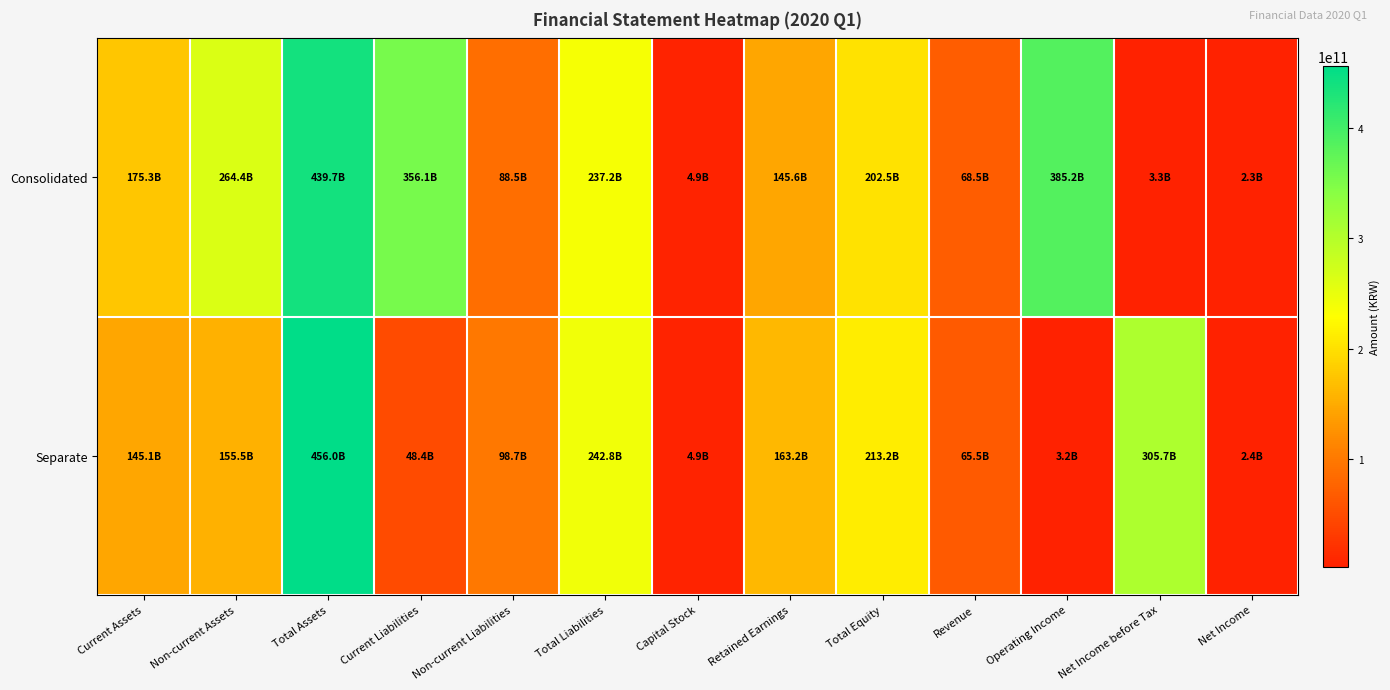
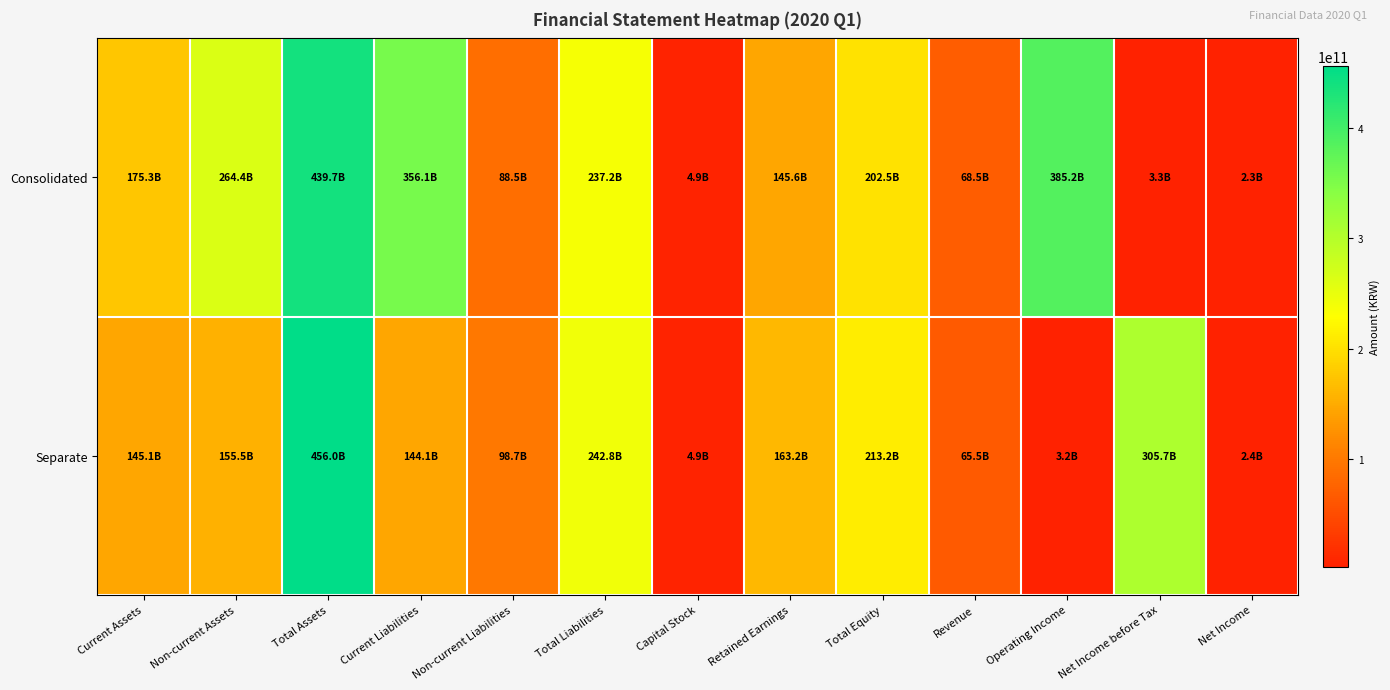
  {
    "Consolidated": {
      "Current Assets": "175.3B",
      "Non-current Assets": "264.4B",
      "Total Assets": "439.7B",
      "Current Liabilities": "356.1B",
      "Non-current Liabilities": "88.5B",
      "Total Liabilities": "237.2B",
      "Capital Stock": "4.9B",
      "Retained Earnings": "145.6B",
      "Total Equity": "202.5B",
      "Revenue": "68.5B",
      "Operating Income": "385.2B",
      "Net Income before Tax": "3.3B",
      "Net Income": "2.3B"
    },
    "Separate": {
      "Current Assets": "145.1B",
      "Non-current Assets": "155.5B",
      "Total Assets": "456.0B",
-     "Current Liabilities": "48.4B",
+     "Current Liabilities": "144.1B",
      "Non-current Liabilities": "98.7B",
      "Total Liabilities": "242.8B",
      "Capital Stock": "4.9B",
      "Retained Earnings": "163.2B",
      "Total Equity": "213.2B",
      "Revenue": "65.5B",
      "Operating Income": "3.2B",
      "Net Income before Tax": "305.7B",
      "Net Income": "2.4B"
    }
  }
